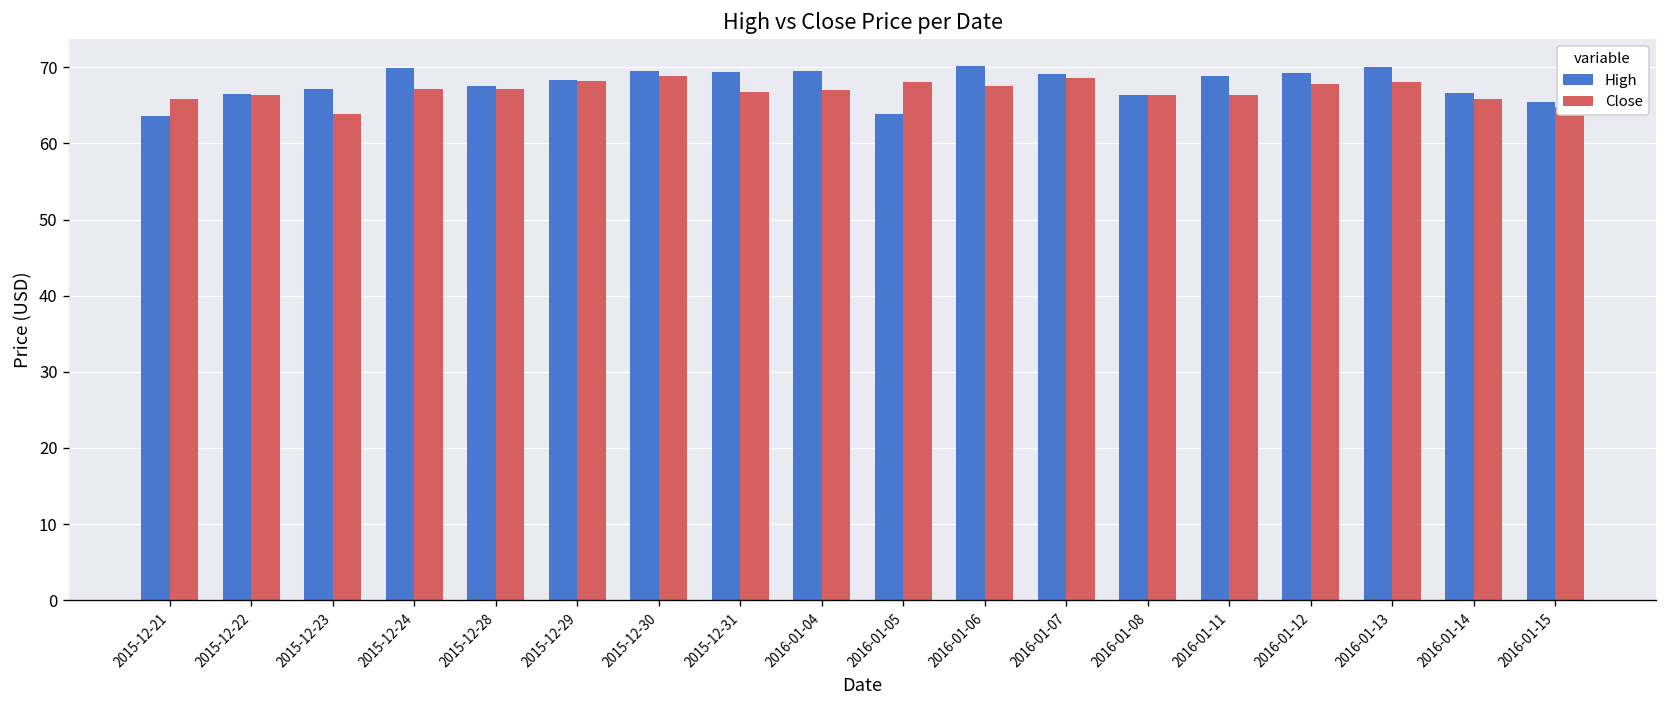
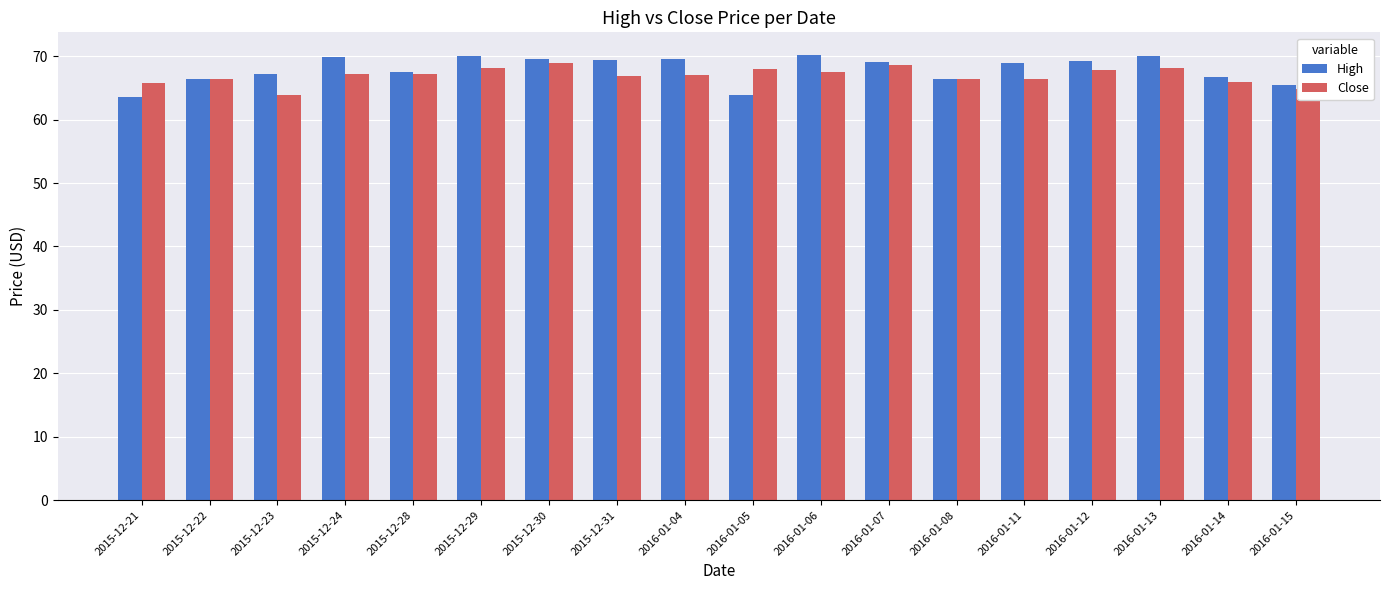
  {
    "High": {
      "2015-12-21": 64,
      "2015-12-22": 66,
      "2015-12-23": 67,
      "2015-12-24": 70,
      "2015-12-28": 68,
-     "2015-12-29": 68,
+     "2015-12-29": 70,
      "2015-12-30": 69,
      "2015-12-31": 69,
      "2016-01-04": 70,
      "2016-01-05": 64,
      "2016-01-06": 70,
      "2016-01-07": 69,
      "2016-01-08": 66,
      "2016-01-11": 69,
      "2016-01-12": 69,
      "2016-01-13": 70,
      "2016-01-14": 67,
      "2016-01-15": 65
    },
    "Close": {
      "2015-12-21": 66,
      "2015-12-22": 66,
      "2015-12-23": 64,
      "2015-12-24": 67,
      "2015-12-28": 67,
      "2015-12-29": 68,
      "2015-12-30": 69,
      "2015-12-31": 67,
      "2016-01-04": 67,
      "2016-01-05": 68,
      "2016-01-06": 68,
      "2016-01-07": 69,
      "2016-01-08": 66,
      "2016-01-11": 66,
      "2016-01-12": 68,
      "2016-01-13": 68,
      "2016-01-14": 66
    }
  }
